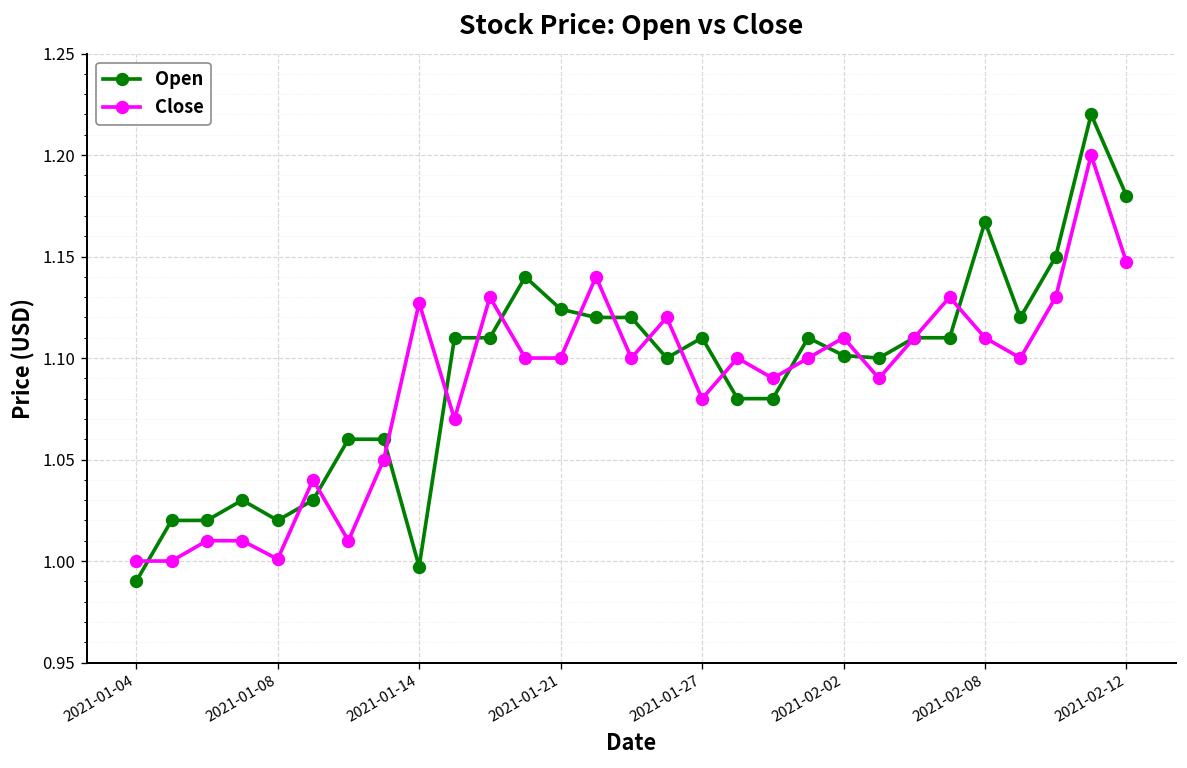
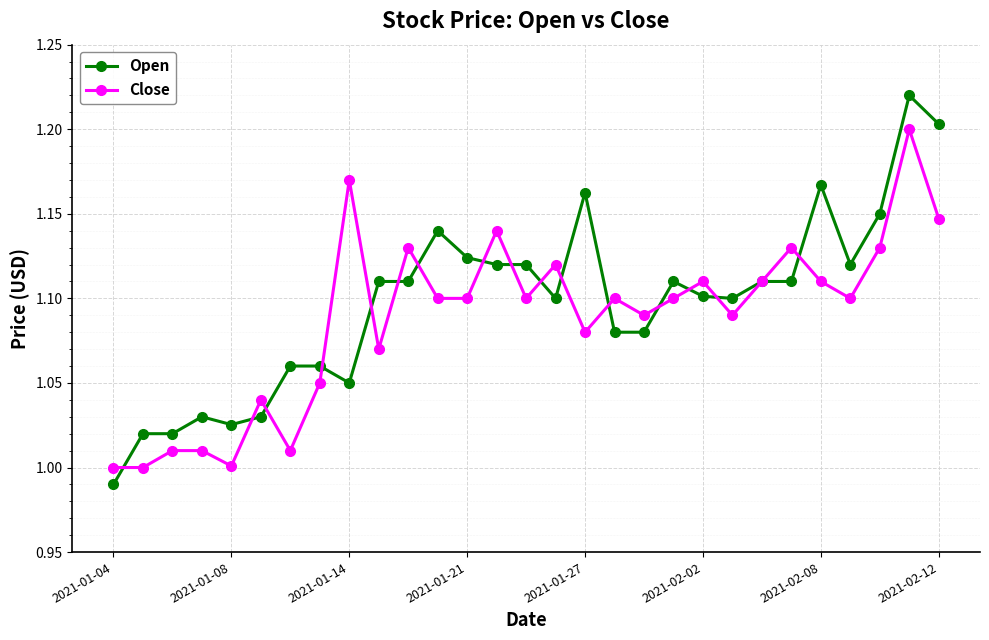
  {
    "Open": {
      "2021-01-04": 0.990,
-     "2021-01-08": 1.020,
-     "2021-01-14": 0.997,
+     "2021-01-08": 1.025,
+     "2021-01-14": 1.050,
      "2021-01-21": 1.124,
-     "2021-01-27": 1.110,
+     "2021-01-27": 1.163,
      "2021-02-02": 1.101,
      "2021-02-08": 1.167,
-     "2021-02-12": 1.180
+     "2021-02-12": 1.203
    },
    "Close": {
      "2021-01-04": 1.000,
      "2021-01-08": 1.001,
-     "2021-01-14": 1.127,
+     "2021-01-14": 1.170,
      "2021-01-21": 1.100,
      "2021-01-27": 1.080,
      "2021-02-02": 1.110,
      "2021-02-08": 1.110,
      "2021-02-12": 1.147
    }
  }
